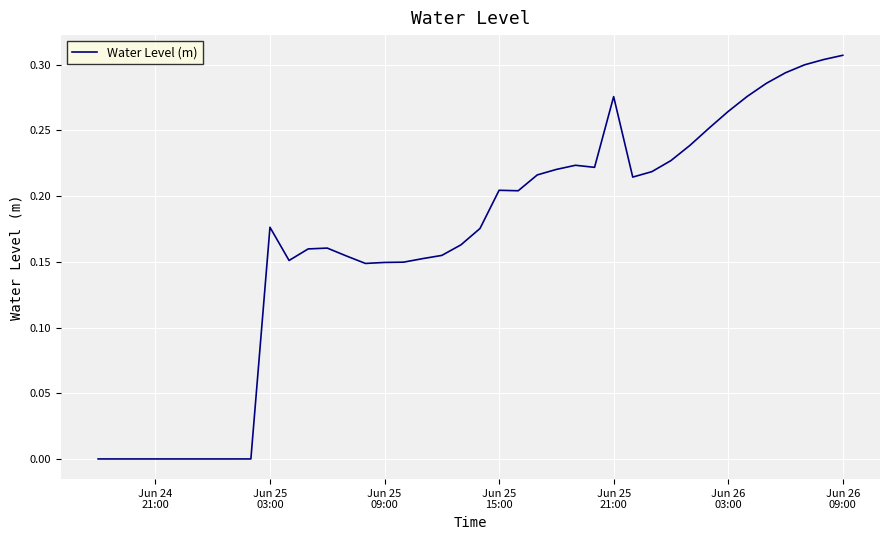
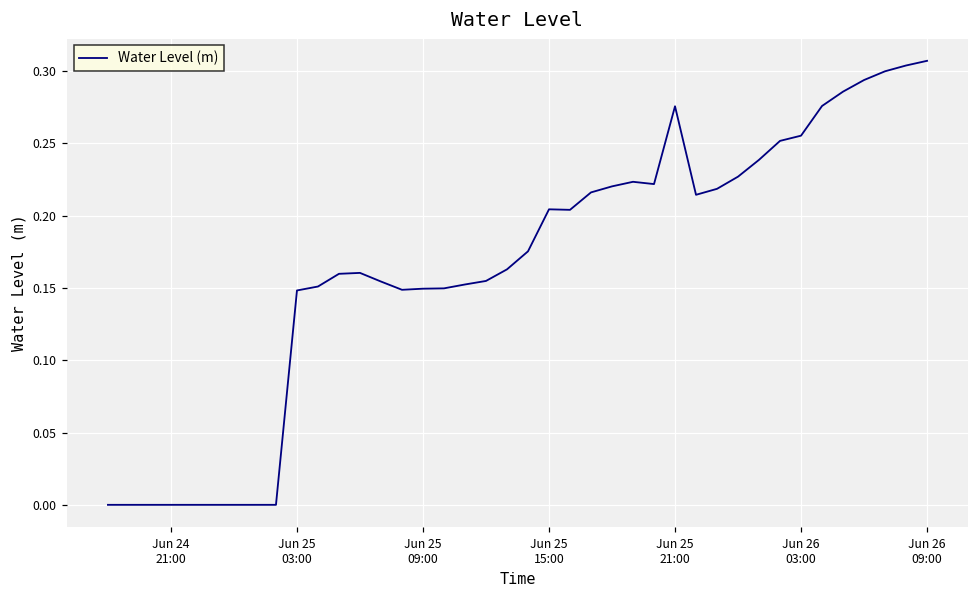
  {
    "Jun 24 21:00": 0.000,
-   "Jun 25 03:00": 0.176,
+   "Jun 25 03:00": 0.148,
    "Jun 25 09:00": 0.150,
    "Jun 25 15:00": 0.204,
    "Jun 25 21:00": 0.276,
-   "Jun 26 03:00": 0.264,
+   "Jun 26 03:00": 0.255,
    "Jun 26 09:00": 0.307
  }
